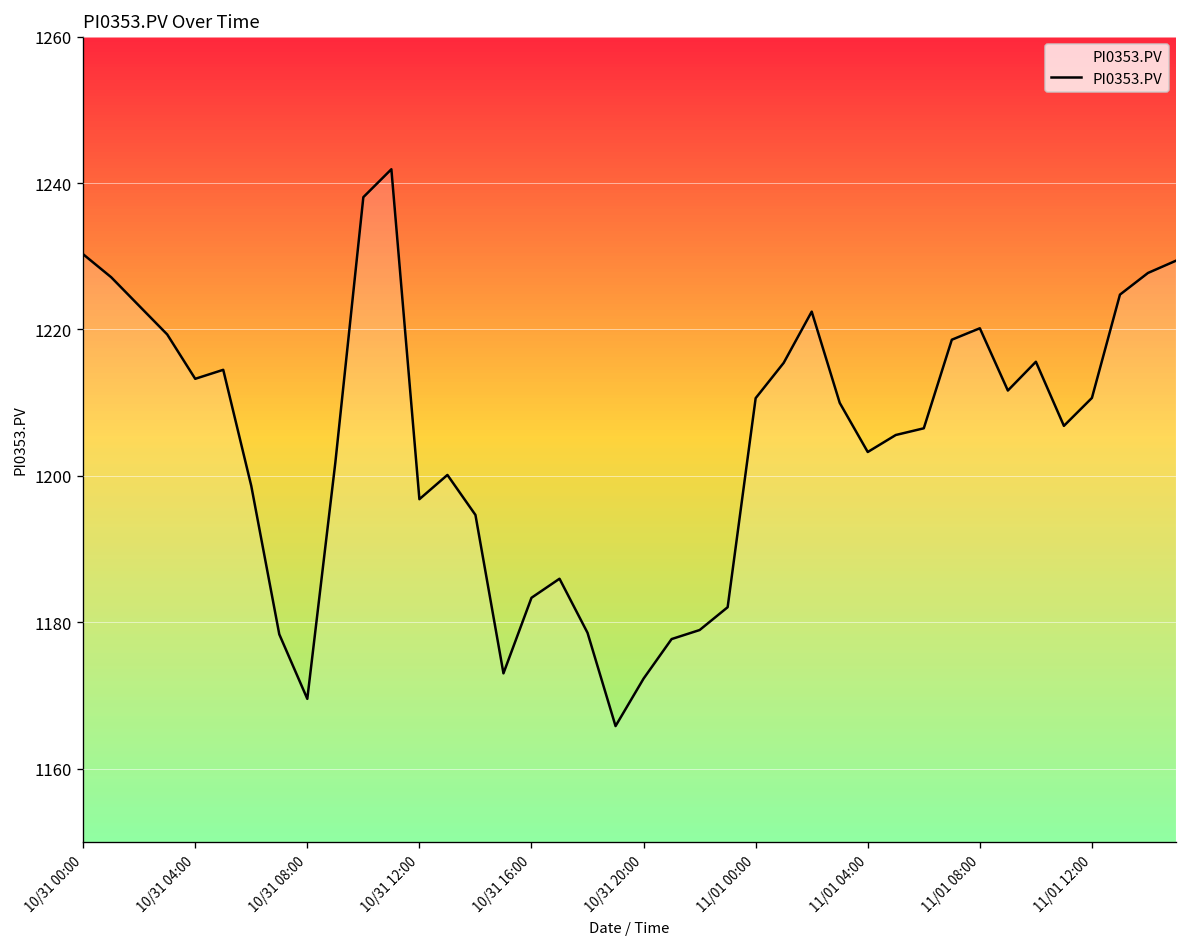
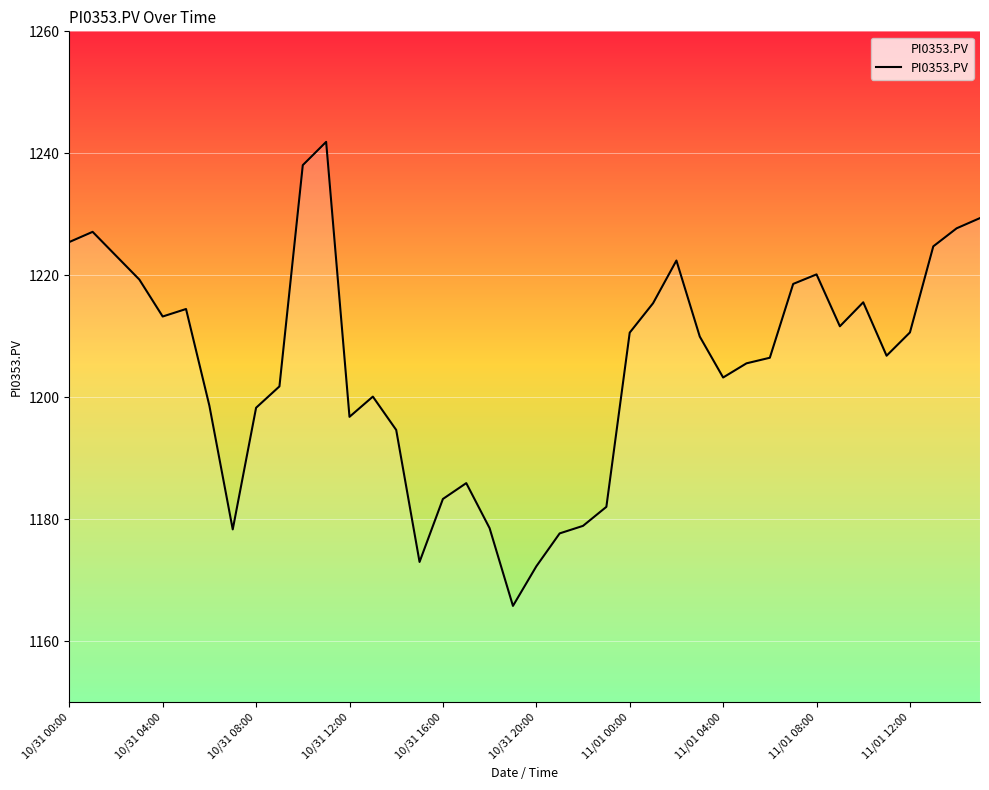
  {
-   "10/31 00:00": 1230,
+   "10/31 00:00": 1225,
    "10/31 04:00": 1213,
-   "10/31 08:00": 1170,
+   "10/31 08:00": 1198,
    "10/31 12:00": 1197,
    "10/31 16:00": 1183,
    "10/31 20:00": 1172,
    "11/01 00:00": 1211,
    "11/01 04:00": 1203,
    "11/01 08:00": 1220,
    "11/01 12:00": 1211
  }
